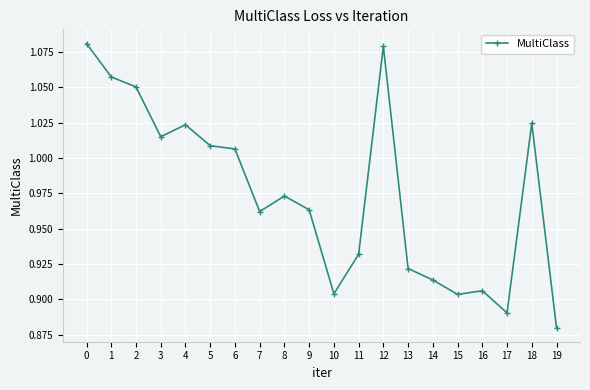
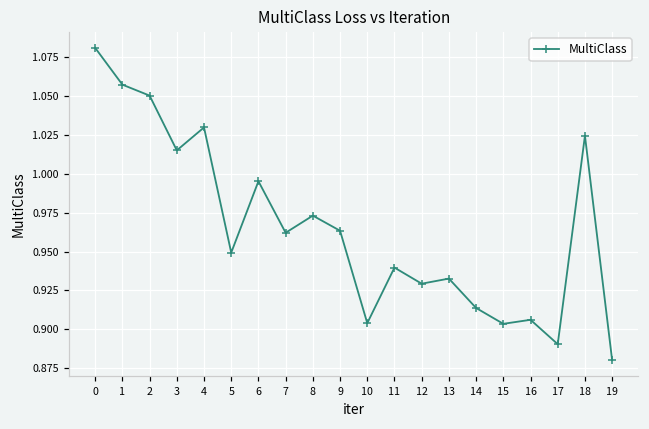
  {
    "0": 1.081,
    "1": 1.057,
    "2": 1.050,
    "3": 1.015,
-   "4": 1.023,
-   "5": 1.009,
-   "6": 1.006,
+   "4": 1.030,
+   "5": 0.949,
+   "6": 0.995,
    "7": 0.962,
    "8": 0.973,
    "9": 0.963,
    "10": 0.904,
-   "11": 0.932,
-   "12": 1.079,
-   "13": 0.922,
+   "11": 0.940,
+   "12": 0.929,
+   "13": 0.933,
    "14": 0.914,
    "15": 0.904,
    "16": 0.906,
    "17": 0.890,
    "18": 1.024,
    "19": 0.880
  }
